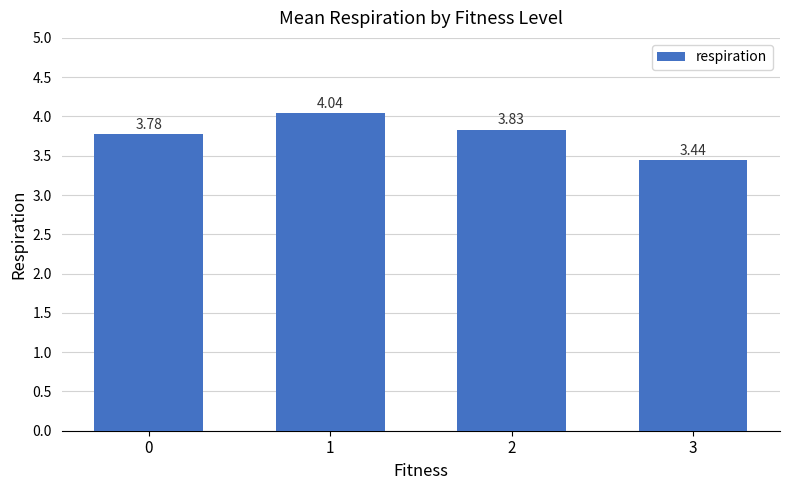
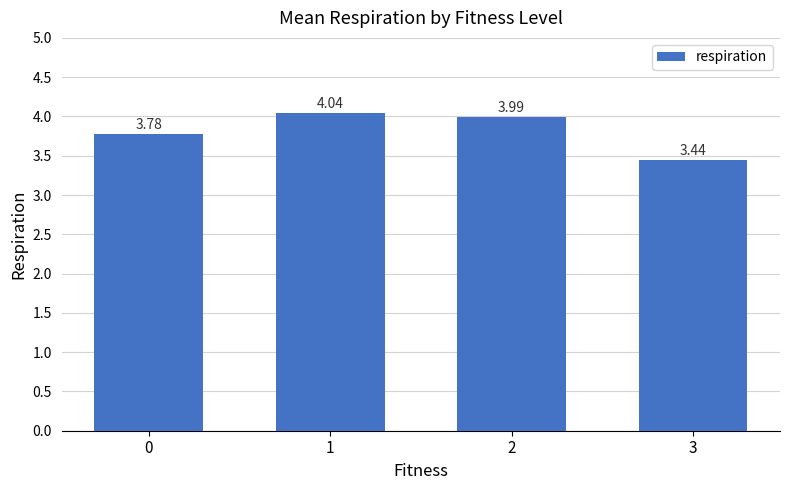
  {
    "0": 3.78,
    "1": 4.04,
-   "2": 3.83,
+   "2": 3.99,
    "3": 3.44
  }
